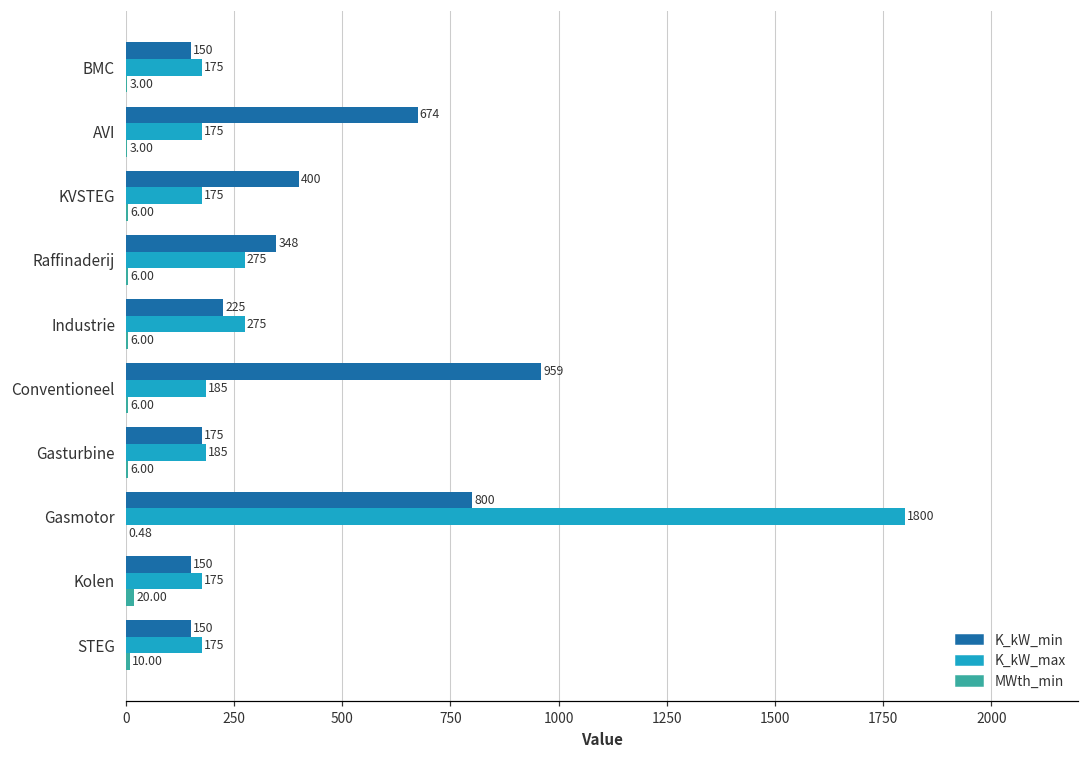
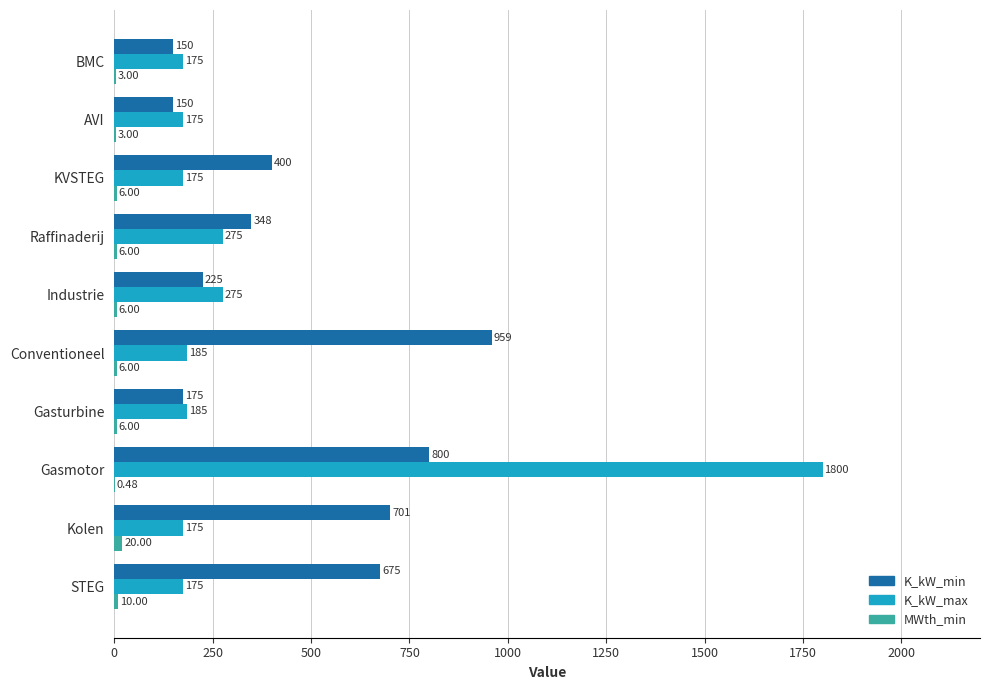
  {
    "K_kW_min": {
      "BMC": 150,
-     "AVI": 674,
+     "AVI": 150,
      "KVSTEG": 400,
      "Raffinaderij": 348,
      "Industrie": 225,
      "Conventioneel": 959,
      "Gasturbine": 175,
      "Gasmotor": 800,
-     "Kolen": 150,
-     "STEG": 150
+     "Kolen": 701,
+     "STEG": 675
    }
  }
